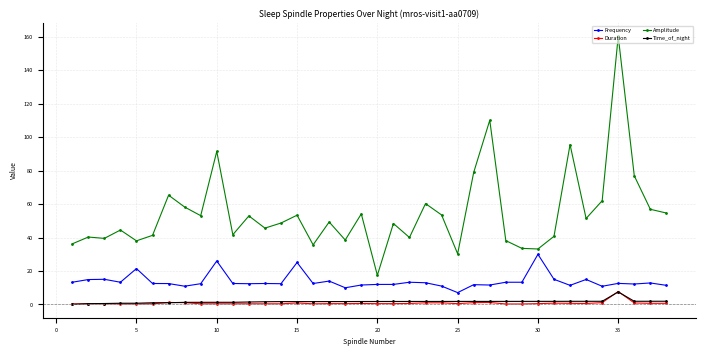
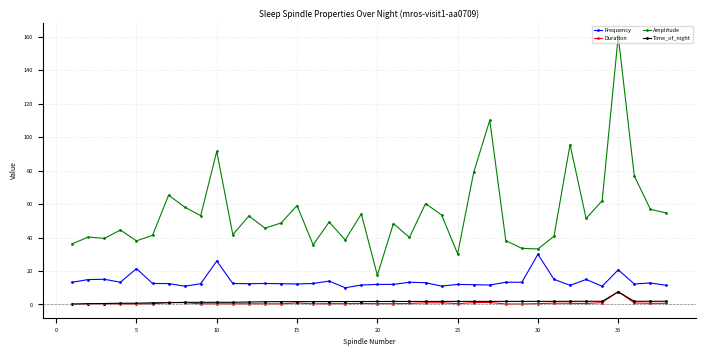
  {
    "Frequency": {
      "5": 21,
      "10": 26,
-     "15": 25,
+     "15": 12,
      "20": 12,
-     "25": 7,
+     "25": 12,
      "30": 30,
-     "35": 13
+     "35": 21
    },
    "Amplitude": {
      "5": 38,
      "10": 92,
-     "15": 53,
+     "15": 59,
      "20": 17,
      "25": 30,
      "30": 33
    }
  }
